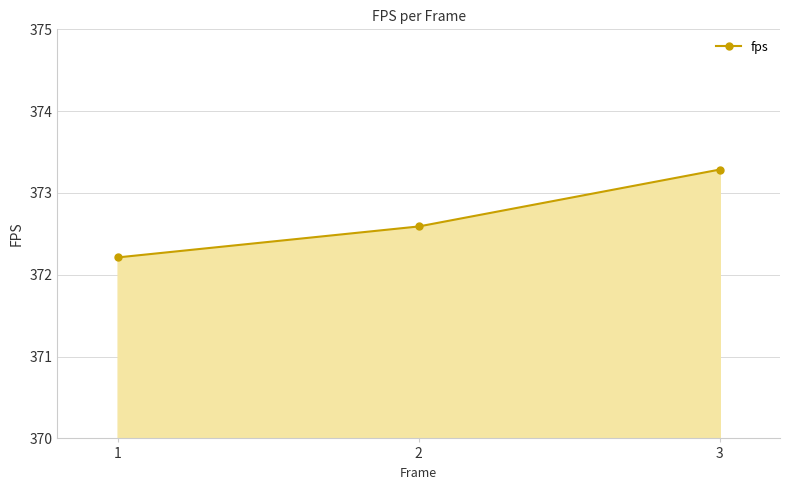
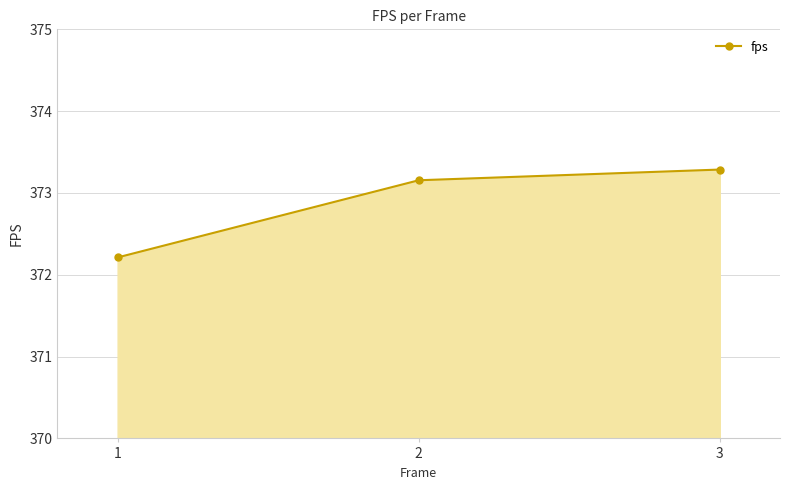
  {
    "1": 372.2,
-   "2": 372.6,
+   "2": 373.2,
    "3": 373.3
  }
